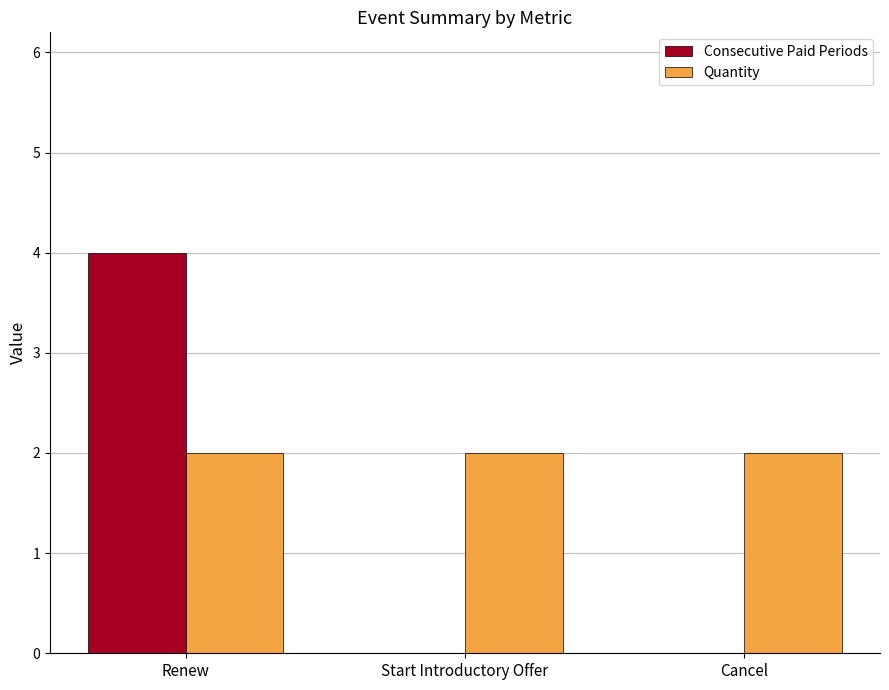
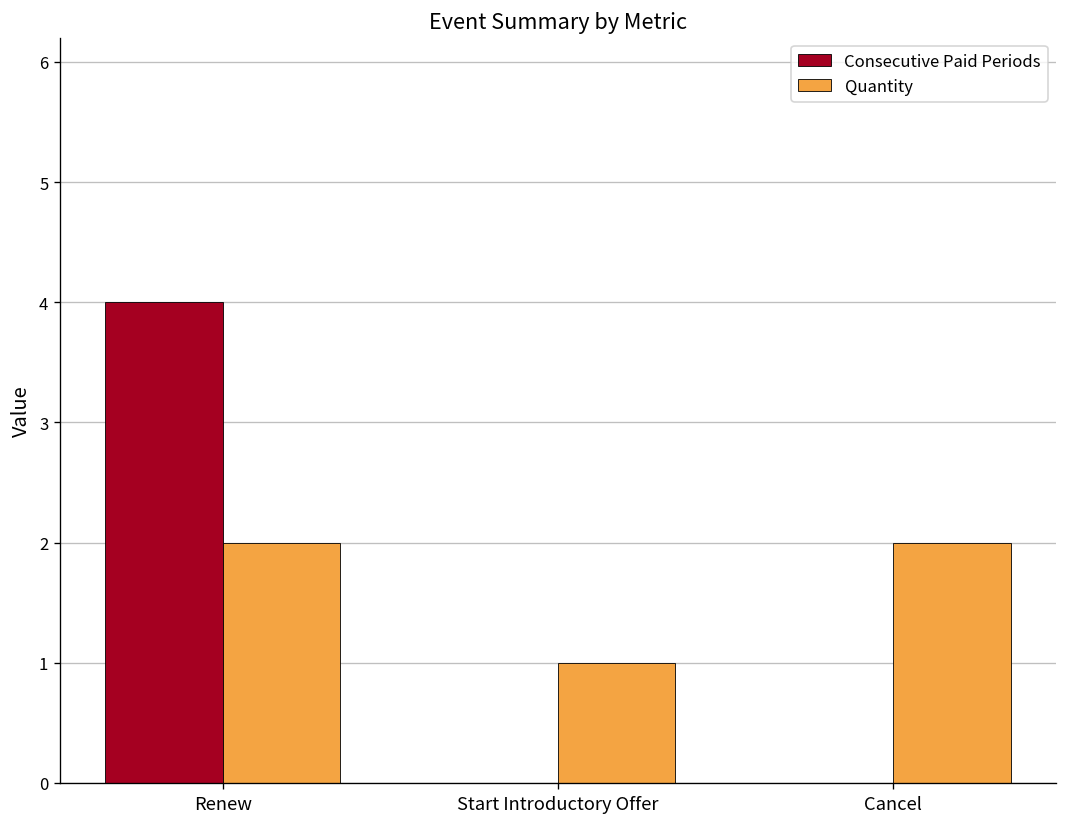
  {
    "Consecutive Paid Periods": {
      "Renew": 4,
      "Start Introductory Offer": 0,
      "Cancel": 0
    },
    "Quantity": {
      "Renew": 2,
-     "Start Introductory Offer": 2,
+     "Start Introductory Offer": 1,
      "Cancel": 2
    }
  }
